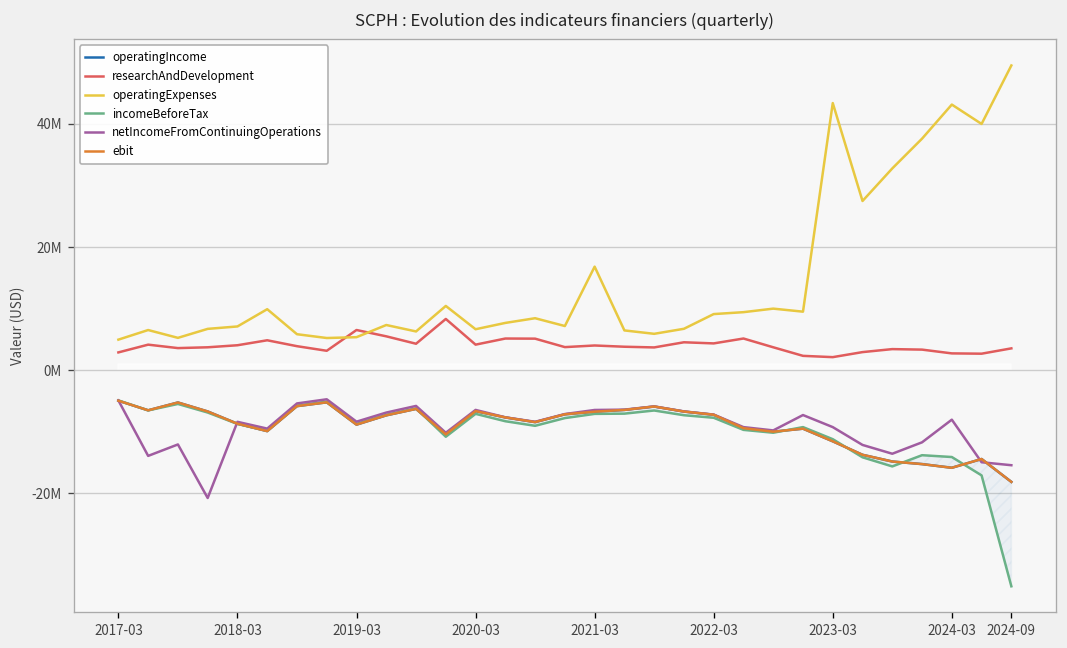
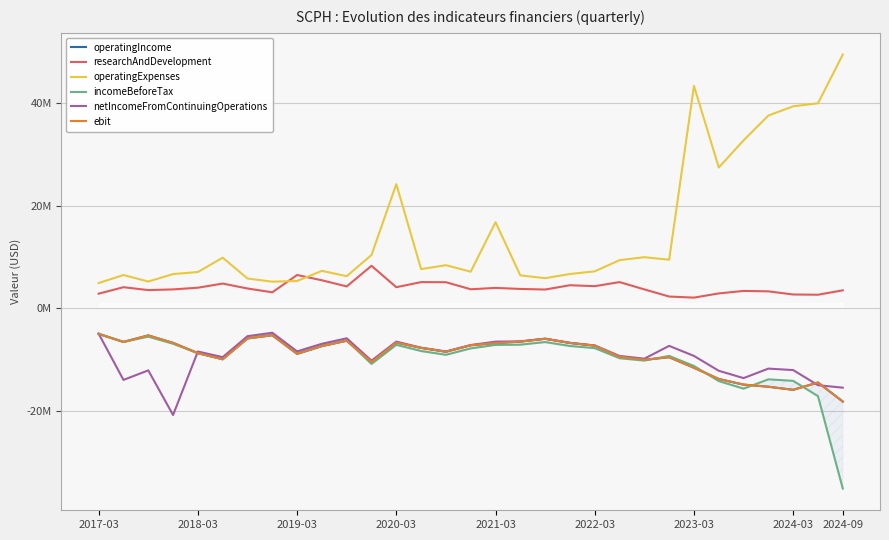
  {
    "operatingExpenses": {
      "2017-03": 5000000,
      "2018-03": 7000000,
      "2019-03": 5000000,
-     "2020-03": 7000000,
+     "2020-03": 24000000,
      "2021-03": 17000000,
-     "2022-03": 9000000,
+     "2022-03": 7000000,
      "2023-03": 43000000,
-     "2024-03": 43000000,
+     "2024-03": 39000000,
      "2024-09": 49000000
    },
    "incomeBeforeTax": {
      "2024-09": -35000000
    },
    "netIncomeFromContinuingOperations": {
      "2023-03": -9000000,
-     "2024-03": -8000000,
+     "2024-03": -12000000,
      "2024-09": -15000000
    }
  }
